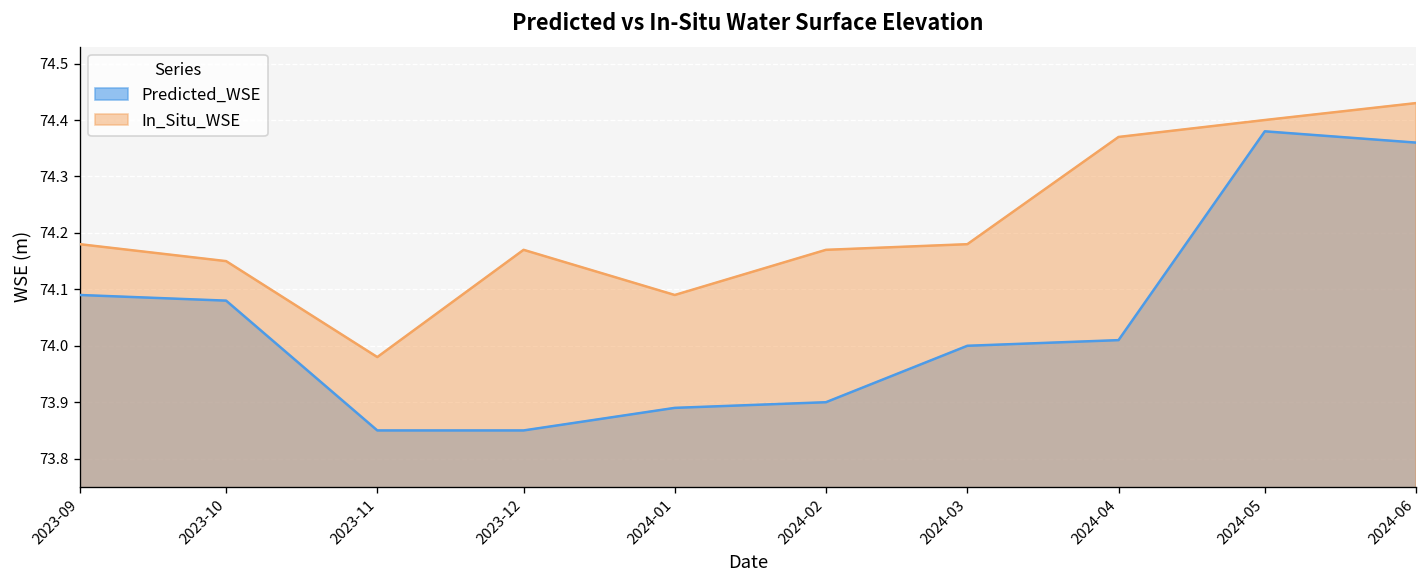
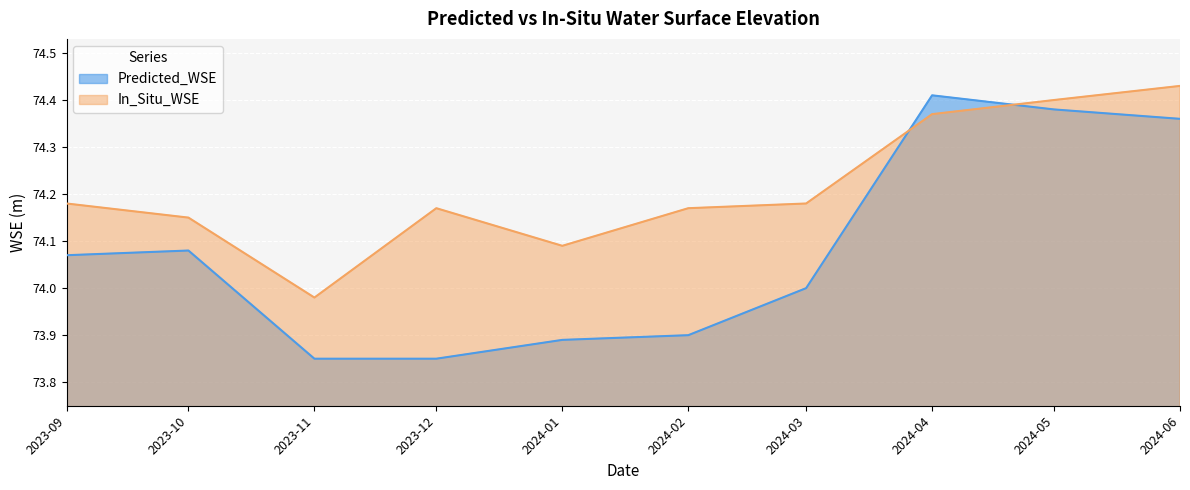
  {
    "Predicted_WSE": {
-     "2023-09": 74.09,
+     "2023-09": 74.07,
      "2023-10": 74.08,
      "2023-11": 73.85,
      "2023-12": 73.85,
      "2024-01": 73.89,
      "2024-02": 73.90,
      "2024-03": 74.00,
-     "2024-04": 74.01,
+     "2024-04": 74.41,
      "2024-05": 74.38,
      "2024-06": 74.36
    },
    "In_Situ_WSE": {
      "2023-09": 74.18,
      "2023-10": 74.15,
      "2023-11": 73.98,
      "2023-12": 74.17,
      "2024-01": 74.09,
      "2024-02": 74.17,
      "2024-03": 74.18,
      "2024-04": 74.37,
      "2024-05": 74.40,
      "2024-06": 74.43
    }
  }
